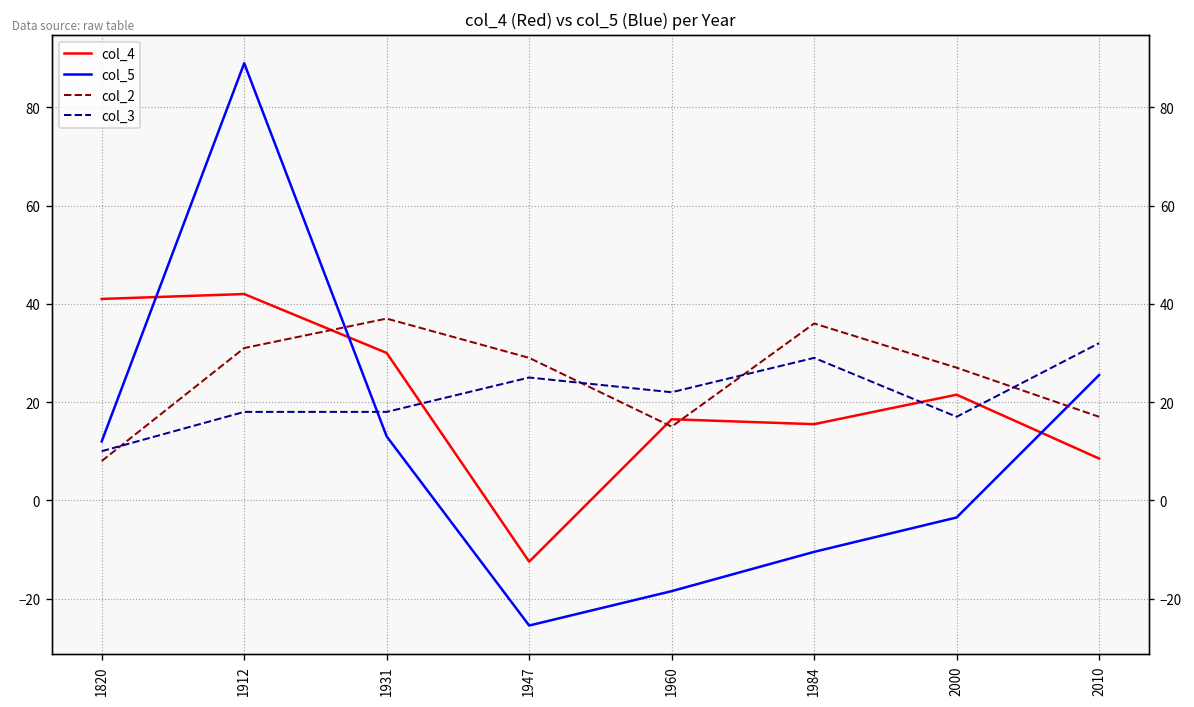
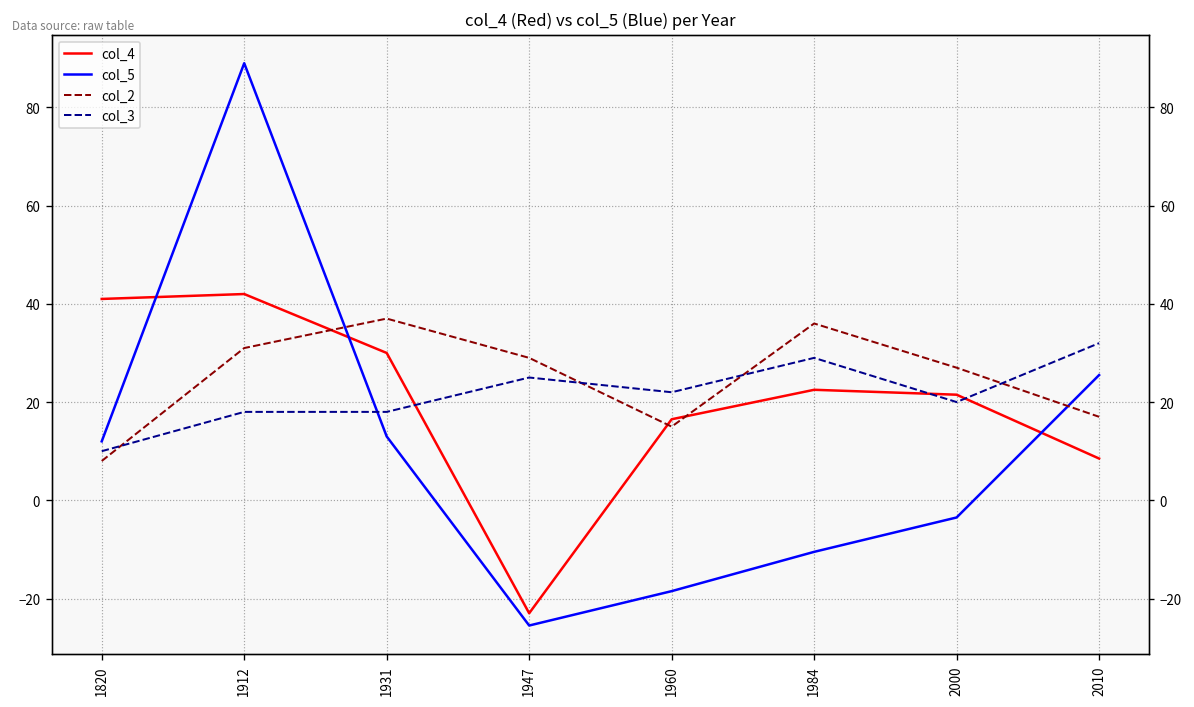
  {
    "col_4": {
      "1820": 41,
      "1912": 42,
      "1931": 30,
-     "1947": -13,
+     "1947": -23,
      "1960": 17,
-     "1984": 16,
+     "1984": 23,
      "2000": 22,
      "2010": 9
    },
    "col_5": {
      "1820": 12,
      "1912": 89,
      "1931": 13,
      "1947": -26,
      "1960": -19,
      "1984": -11,
      "2000": -4,
      "2010": 26
    },
    "col_2": {
      "1820": 8,
      "1912": 31,
      "1931": 37,
      "1947": 29,
      "1960": 15,
      "1984": 36,
      "2000": 27,
      "2010": 17
    },
    "col_3": {
      "1820": 10,
      "1912": 18,
      "1931": 18,
      "1947": 25,
      "1960": 22,
      "1984": 29,
-     "2000": 17,
+     "2000": 20,
      "2010": 32
    }
  }
